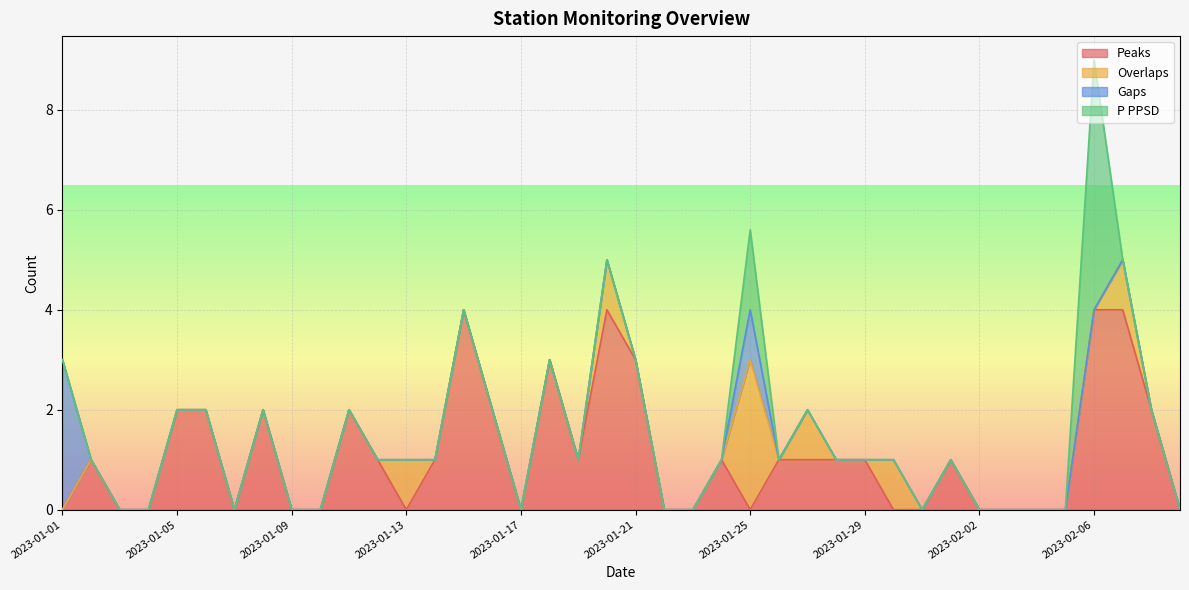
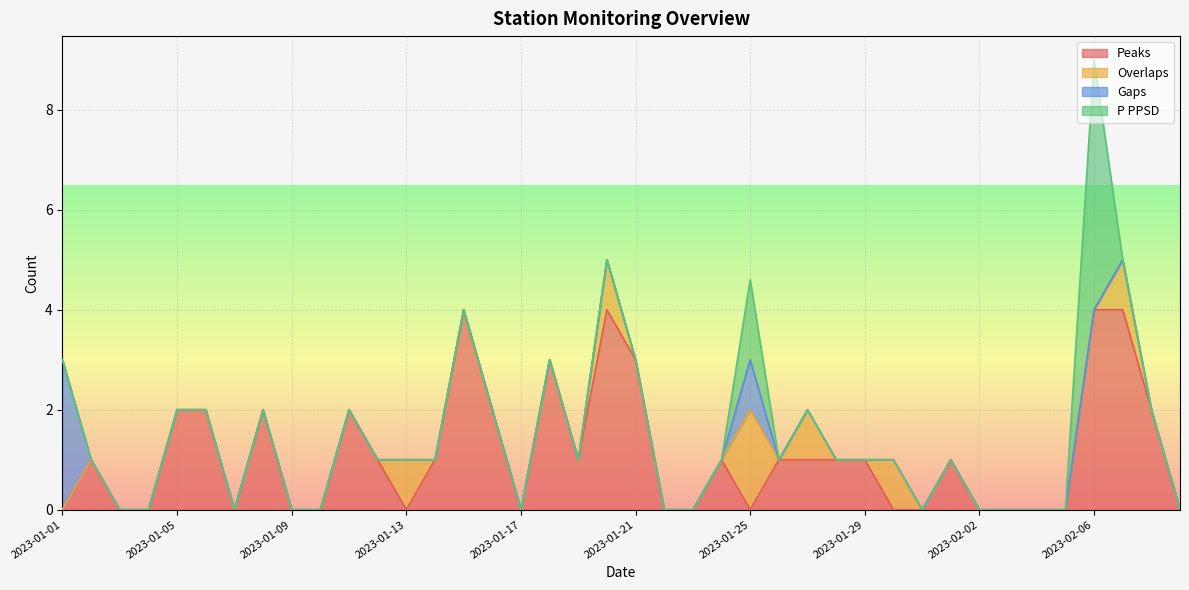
  {
    "Peaks": {
      "2023-01-13": 0,
      "2023-01-25": 0
    },
    "Overlaps": {
-     "2023-01-25": 3
+     "2023-01-25": 2
    },
    "P PPSD": {
      "2023-01-25": 1.6
    }
  }
